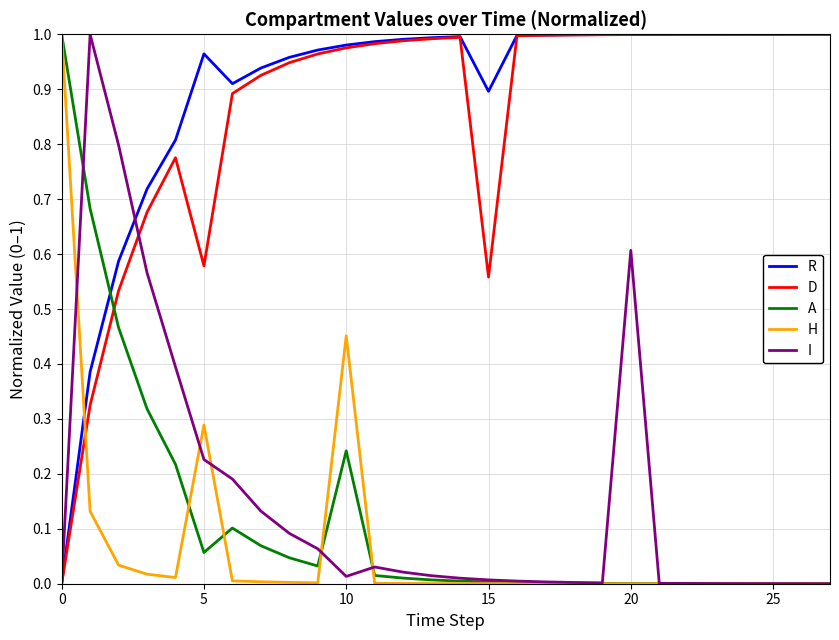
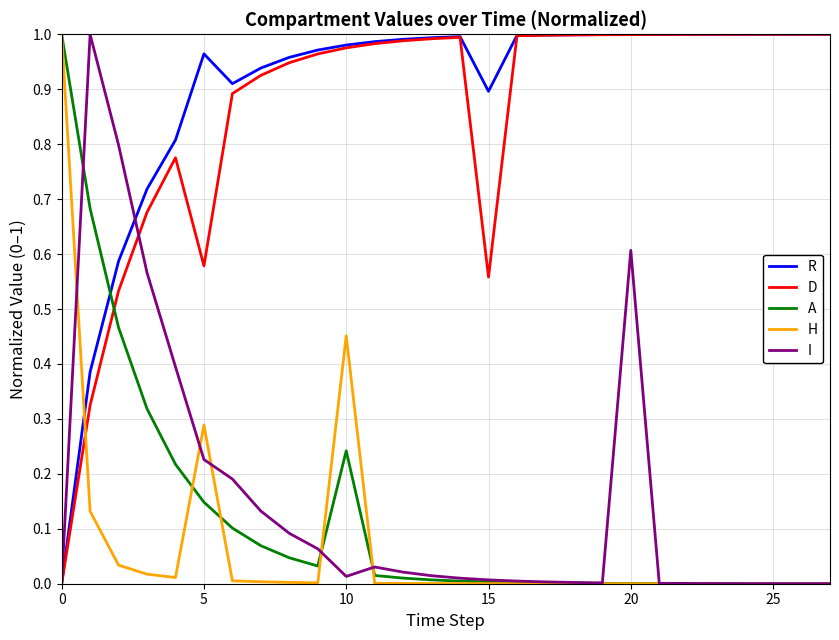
  {
    "R": {
      "5": 0.96,
      "10": 0.98,
      "15": 0.90
    },
    "D": {
      "5": 0.58,
      "10": 0.98,
      "15": 0.56
    },
    "A": {
-     "5": 0.06,
+     "5": 0.15,
      "10": 0.24
    },
    "H": {
      "5": 0.29,
      "10": 0.45
    },
    "I": {
      "5": 0.23,
      "10": 0.01,
      "20": 0.61
    }
  }
